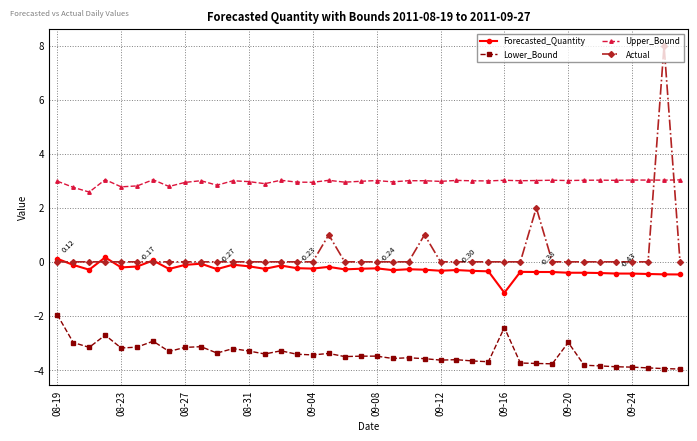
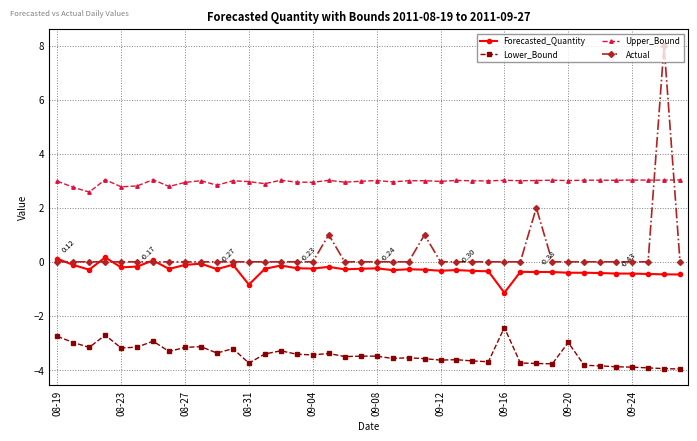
  {
    "Forecasted_Quantity": {
      "08-23": -0.2,
      "08-27": -0.1,
-     "08-31": -0.2,
+     "08-31": -0.8,
      "09-04": -0.3,
      "09-12": -0.3,
      "09-16": -1.1,
      "09-20": -0.4
    },
    "Lower_Bound": {
-     "08-19": -2.0,
+     "08-19": -2.8,
      "08-23": -3.2,
      "08-27": -3.2,
-     "08-31": -3.3,
+     "08-31": -3.7,
      "09-04": -3.4,
      "09-08": -3.5,
      "09-12": -3.6,
      "09-16": -2.4,
      "09-20": -3.0,
      "09-24": -3.9
    }
  }
